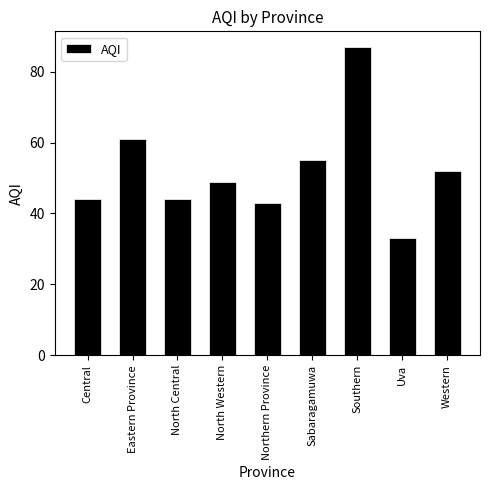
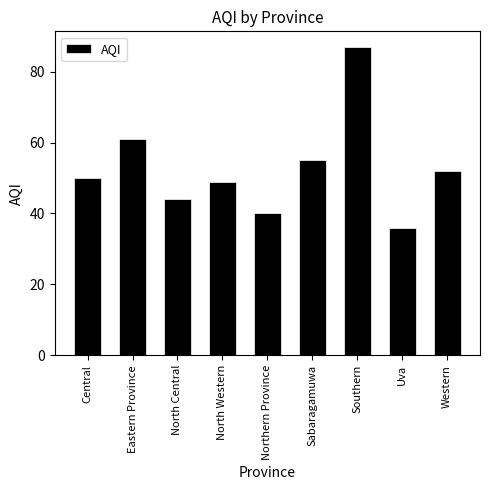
  {
-   "Central": 44,
+   "Central": 50,
    "Eastern Province": 61,
    "North Central": 44,
    "North Western": 49,
-   "Northern Province": 43,
+   "Northern Province": 40,
    "Sabaragamuwa": 55,
    "Southern": 87,
-   "Uva": 33,
+   "Uva": 36,
    "Western": 52
  }
